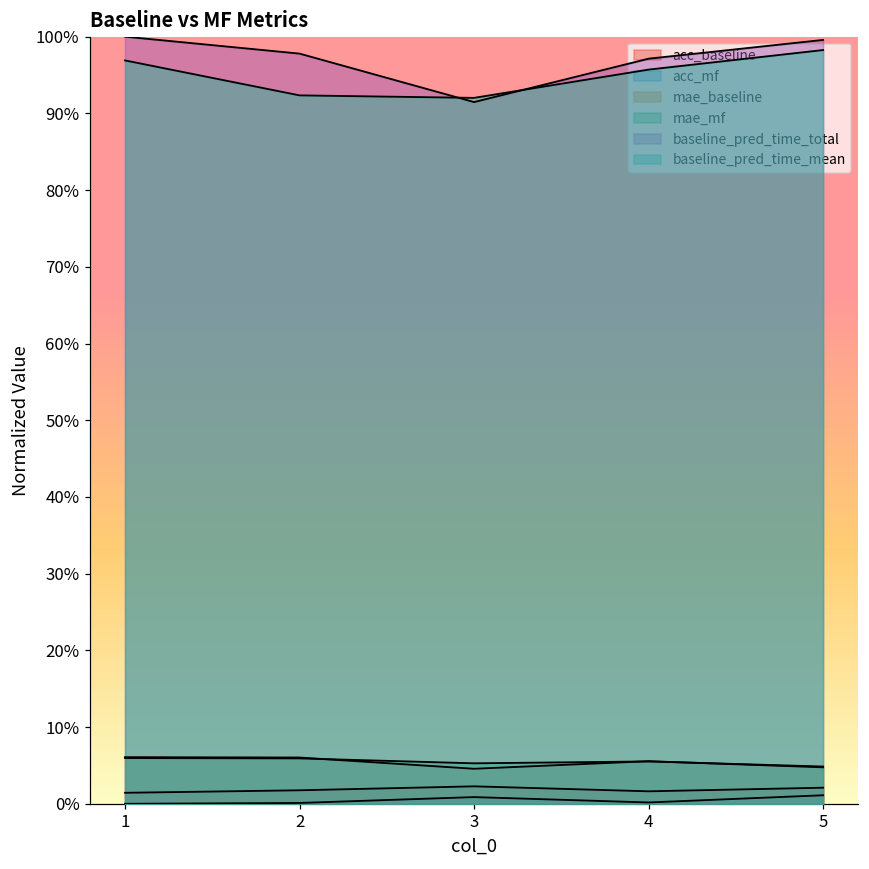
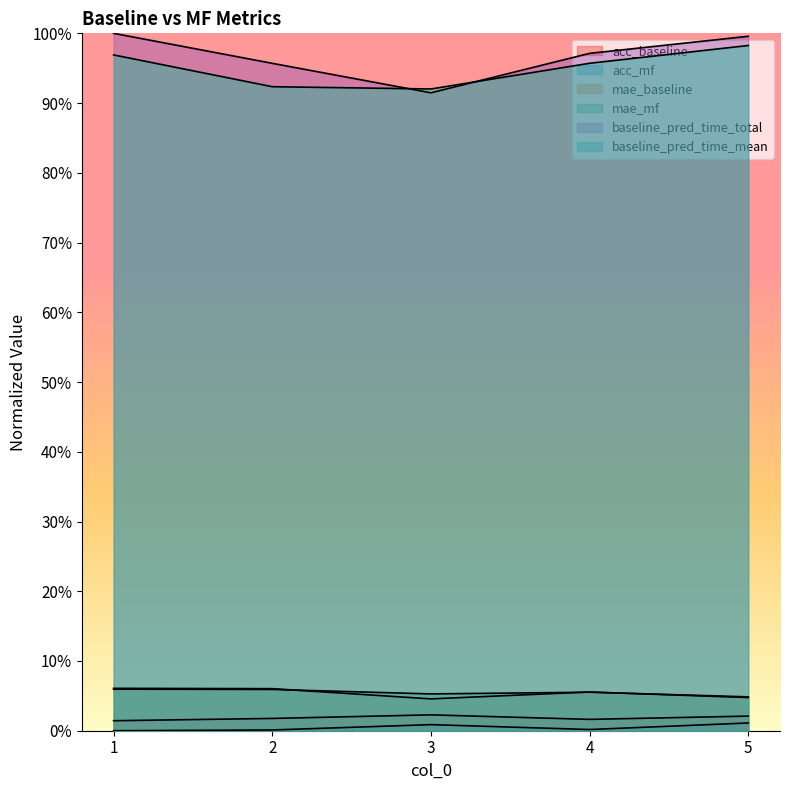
  {
    "baseline_pred_time_total": {
      "1": "100%",
-     "2": "98%",
+     "2": "96%",
      "3": "91%",
      "5": "100%"
    }
  }
